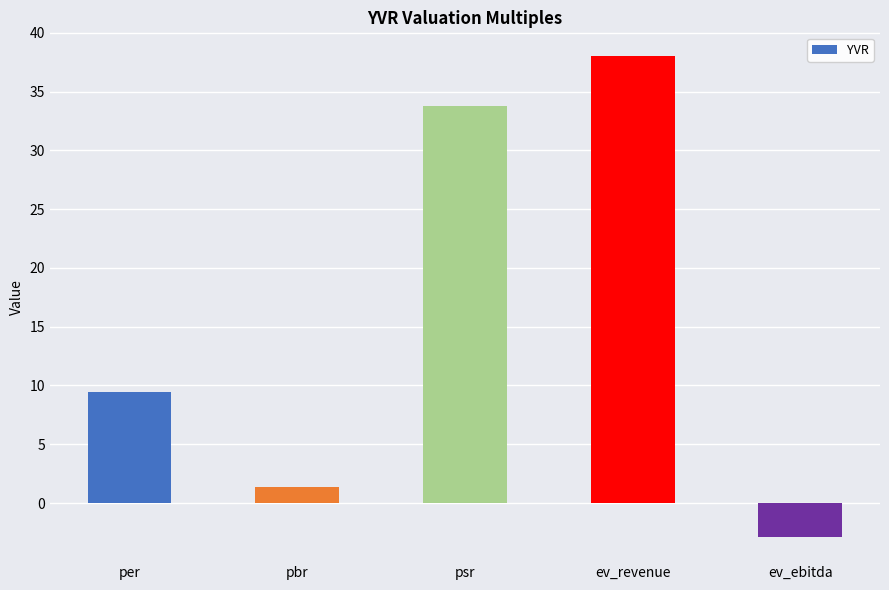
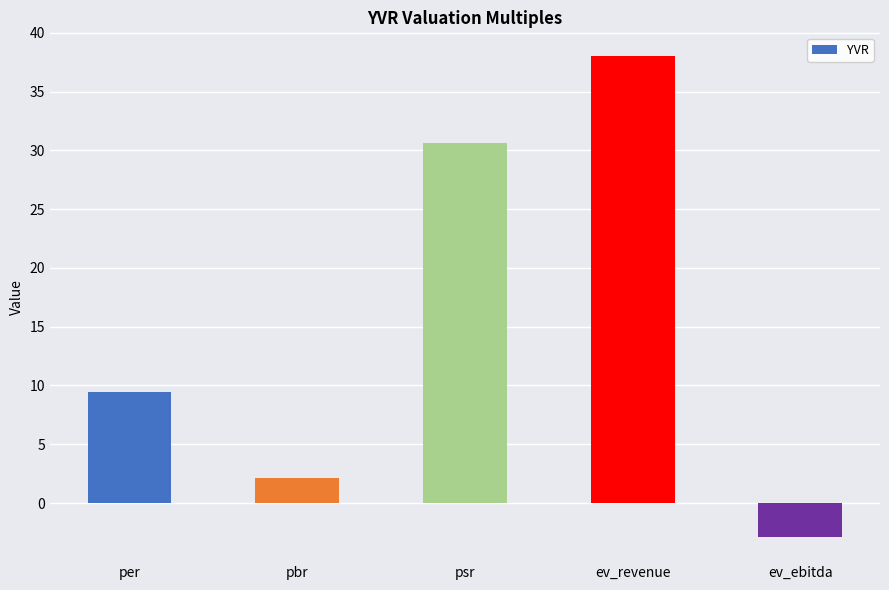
  {
    "per": 9.4,
-   "pbr": 1.3,
-   "psr": 33.8,
+   "pbr": 2.1,
+   "psr": 30.6,
    "ev_revenue": 38.0,
    "ev_ebitda": -2.9
  }
